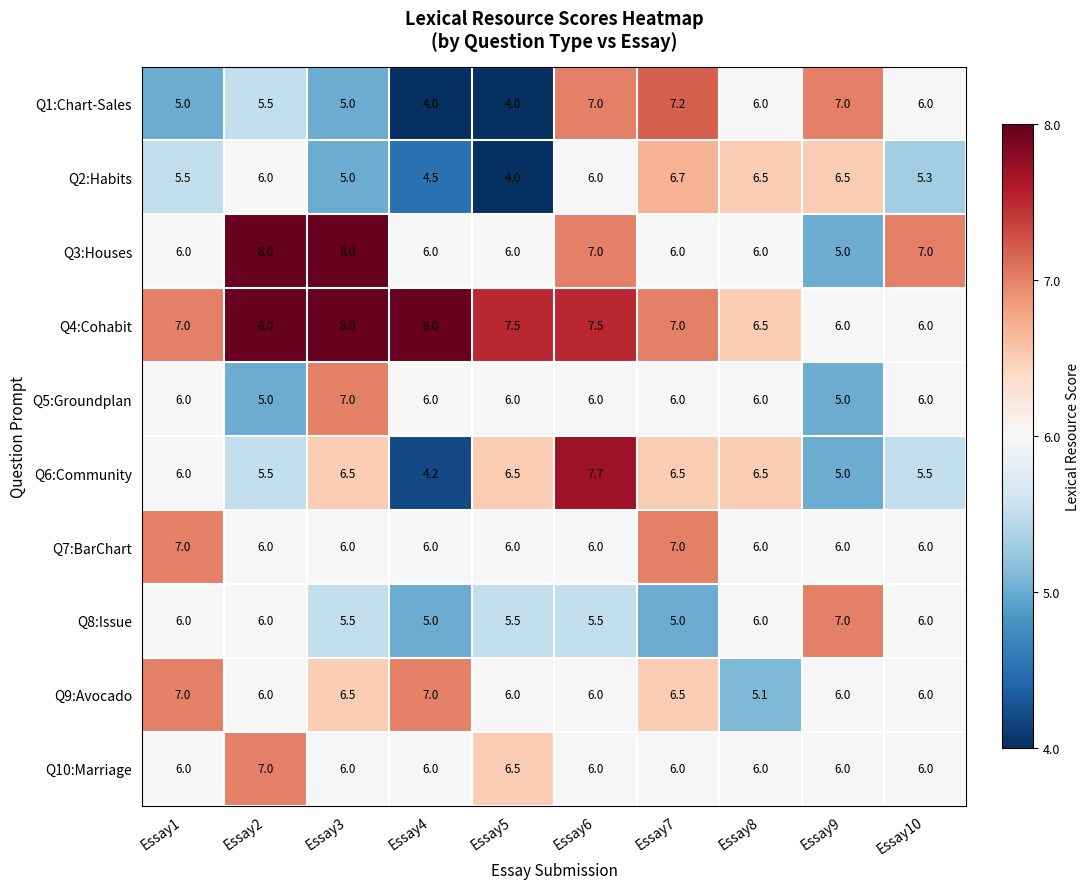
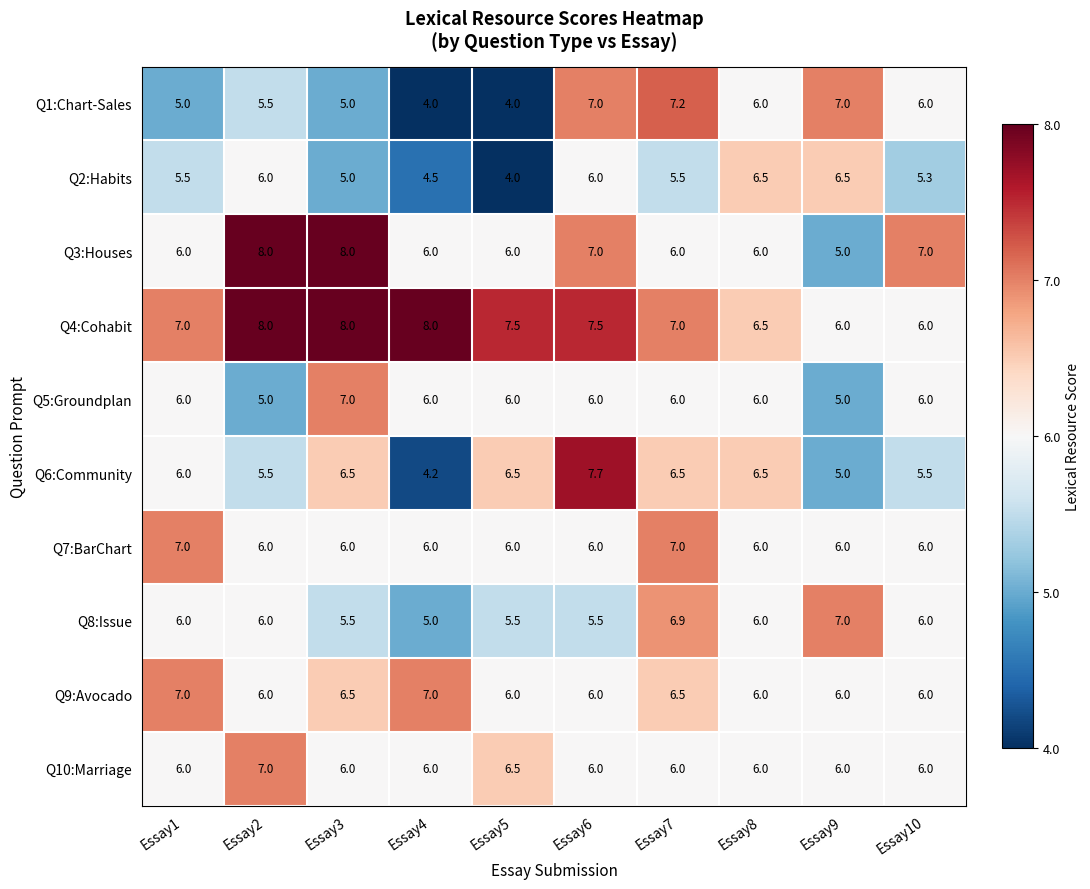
  {
    "Q1:Chart-Sales": {
      "Essay1": 5.0,
      "Essay2": 5.5,
      "Essay3": 5.0,
      "Essay4": 4.0,
      "Essay5": 4.0,
      "Essay6": 7.0,
      "Essay7": 7.2,
      "Essay8": 6.0,
      "Essay9": 7.0,
      "Essay10": 6.0
    },
    "Q2:Habits": {
      "Essay1": 5.5,
      "Essay2": 6.0,
      "Essay3": 5.0,
      "Essay4": 4.5,
      "Essay5": 4.0,
      "Essay6": 6.0,
-     "Essay7": 6.7,
+     "Essay7": 5.5,
      "Essay8": 6.5,
      "Essay9": 6.5,
      "Essay10": 5.3
    },
    "Q3:Houses": {
      "Essay1": 6.0,
      "Essay2": 8.0,
      "Essay3": 8.0,
      "Essay4": 6.0,
      "Essay5": 6.0,
      "Essay6": 7.0,
      "Essay7": 6.0,
      "Essay8": 6.0,
      "Essay9": 5.0,
      "Essay10": 7.0
    },
    "Q4:Cohabit": {
      "Essay1": 7.0,
      "Essay2": 8.0,
      "Essay3": 8.0,
      "Essay4": 8.0,
      "Essay5": 7.5,
      "Essay6": 7.5,
      "Essay7": 7.0,
      "Essay8": 6.5,
      "Essay9": 6.0,
      "Essay10": 6.0
    },
    "Q5:Groundplan": {
      "Essay1": 6.0,
      "Essay2": 5.0,
      "Essay3": 7.0,
      "Essay4": 6.0,
      "Essay5": 6.0,
      "Essay6": 6.0,
      "Essay7": 6.0,
      "Essay8": 6.0,
      "Essay9": 5.0,
      "Essay10": 6.0
    },
    "Q6:Community": {
      "Essay1": 6.0,
      "Essay2": 5.5,
      "Essay3": 6.5,
      "Essay4": 4.2,
      "Essay5": 6.5,
      "Essay6": 7.7,
      "Essay7": 6.5,
      "Essay8": 6.5,
      "Essay9": 5.0,
      "Essay10": 5.5
    },
    "Q7:BarChart": {
      "Essay1": 7.0,
      "Essay2": 6.0,
      "Essay3": 6.0,
      "Essay4": 6.0,
      "Essay5": 6.0,
      "Essay6": 6.0,
      "Essay7": 7.0,
      "Essay8": 6.0,
      "Essay9": 6.0,
      "Essay10": 6.0
    },
    "Q8:Issue": {
      "Essay1": 6.0,
      "Essay2": 6.0,
      "Essay3": 5.5,
      "Essay4": 5.0,
      "Essay5": 5.5,
      "Essay6": 5.5,
-     "Essay7": 5.0,
+     "Essay7": 6.9,
      "Essay8": 6.0,
      "Essay9": 7.0,
      "Essay10": 6.0
    },
    "Q9:Avocado": {
      "Essay1": 7.0,
      "Essay2": 6.0,
      "Essay3": 6.5,
      "Essay4": 7.0,
      "Essay5": 6.0,
      "Essay6": 6.0,
      "Essay7": 6.5,
-     "Essay8": 5.1,
+     "Essay8": 6.0,
      "Essay9": 6.0,
      "Essay10": 6.0
    },
    "Q10:Marriage": {
      "Essay1": 6.0,
      "Essay2": 7.0,
      "Essay3": 6.0,
      "Essay4": 6.0,
      "Essay5": 6.5,
      "Essay6": 6.0,
      "Essay7": 6.0,
      "Essay8": 6.0,
      "Essay9": 6.0,
      "Essay10": 6.0
    }
  }
